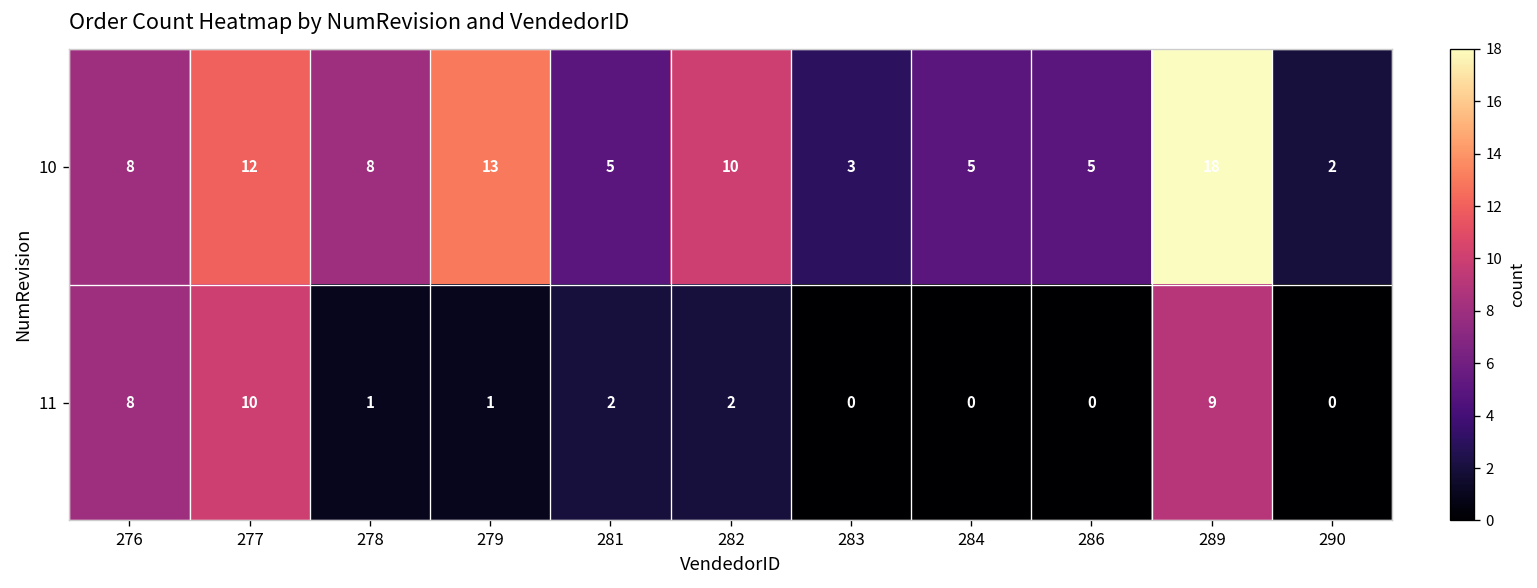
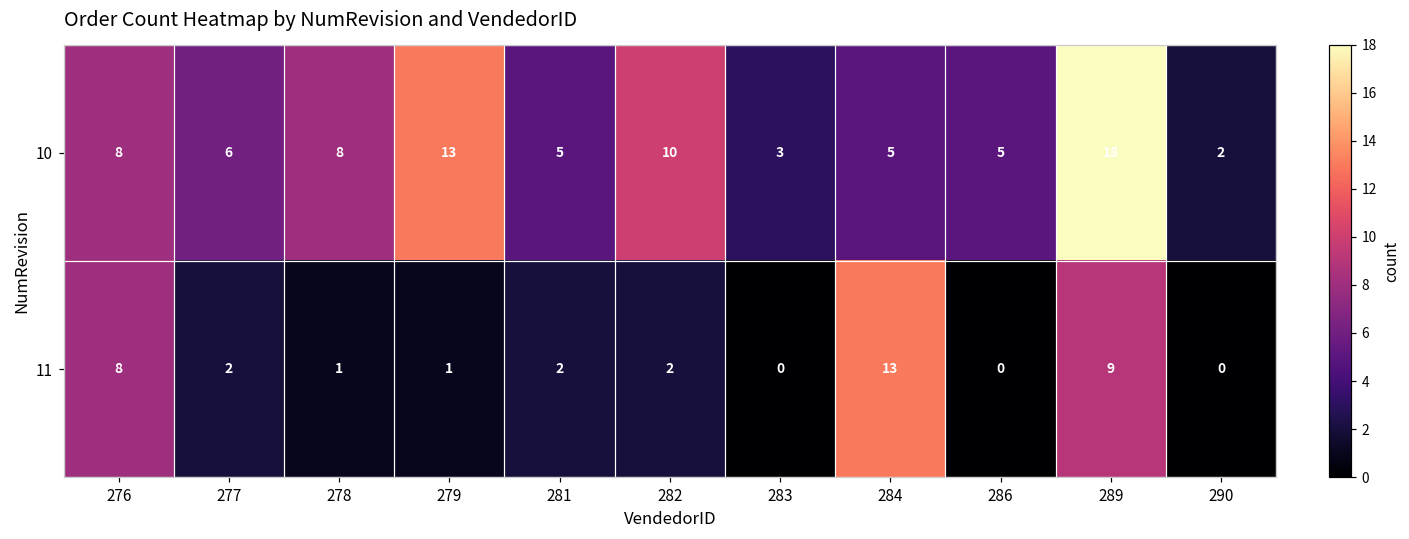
  {
    "10": {
      "276": 8,
-     "277": 12,
+     "277": 6,
      "278": 8,
      "279": 13,
      "281": 5,
      "282": 10,
      "283": 3,
      "284": 5,
      "286": 5,
      "289": 18,
      "290": 2
    },
    "11": {
      "276": 8,
-     "277": 10,
+     "277": 2,
      "278": 1,
      "279": 1,
      "281": 2,
      "282": 2,
      "283": 0,
-     "284": 0,
+     "284": 13,
      "286": 0,
      "289": 9,
      "290": 0
    }
  }
